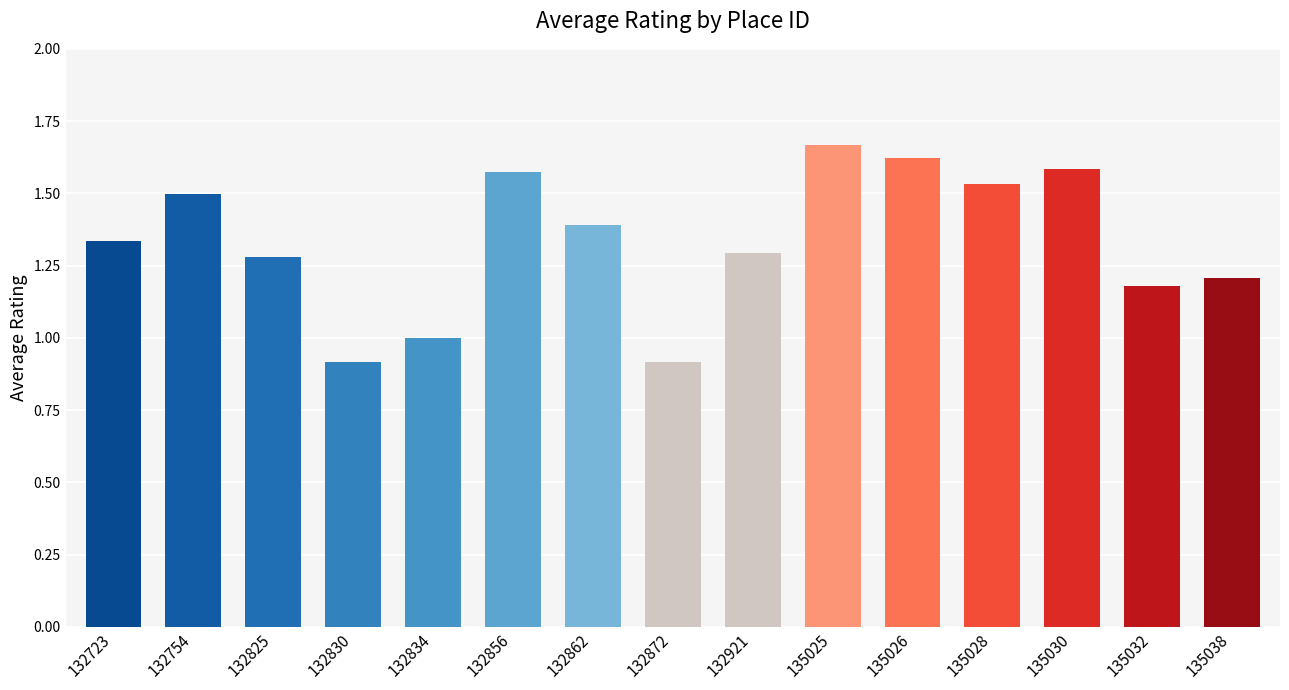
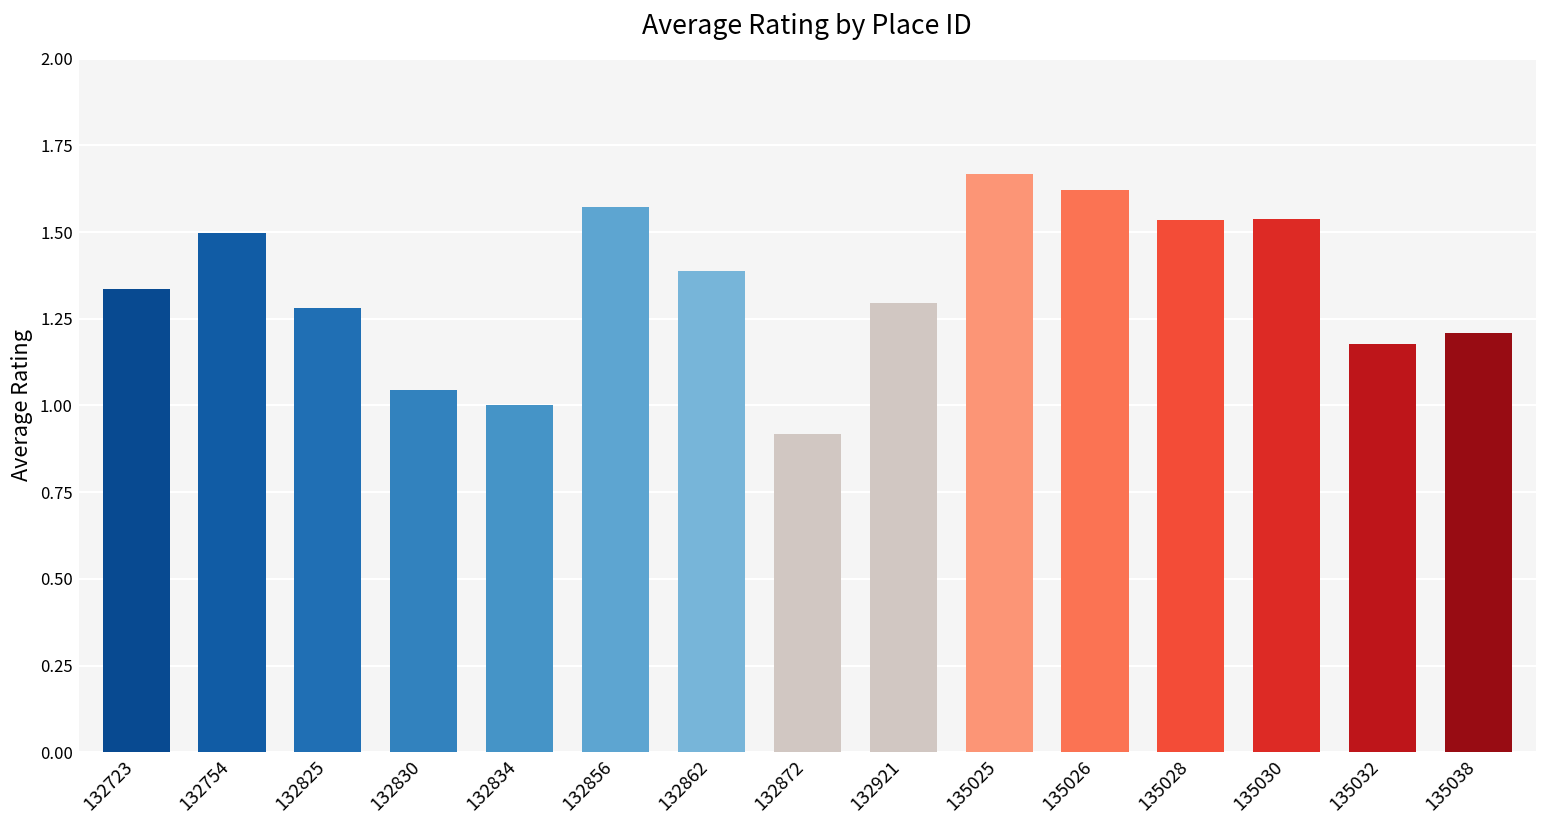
  {
    "132723": 1.34,
    "132754": 1.50,
    "132825": 1.28,
-   "132830": 0.92,
+   "132830": 1.04,
    "132834": 1.00,
    "132856": 1.57,
    "132862": 1.39,
    "132872": 0.92,
    "132921": 1.30,
    "135025": 1.67,
    "135026": 1.62,
    "135028": 1.53,
-   "135030": 1.58,
+   "135030": 1.54,
    "135032": 1.18,
    "135038": 1.21
  }
